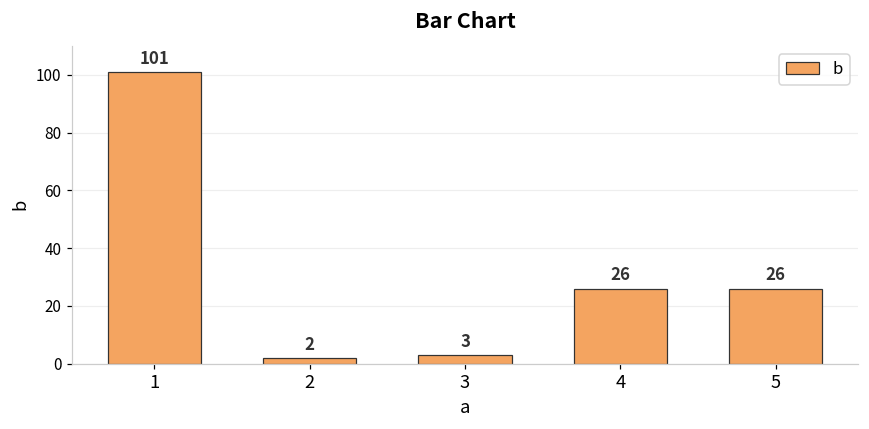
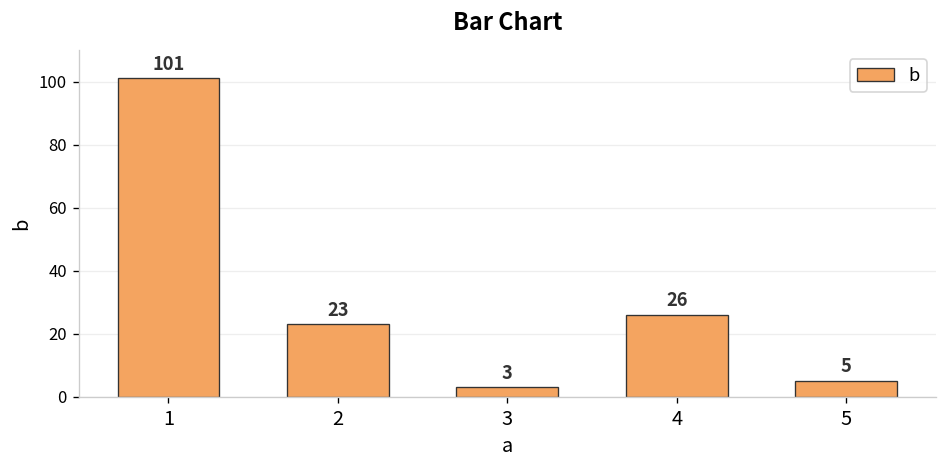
  {
    "1": 101,
-   "2": 2,
+   "2": 23,
    "3": 3,
    "4": 26,
-   "5": 26
+   "5": 5
  }
